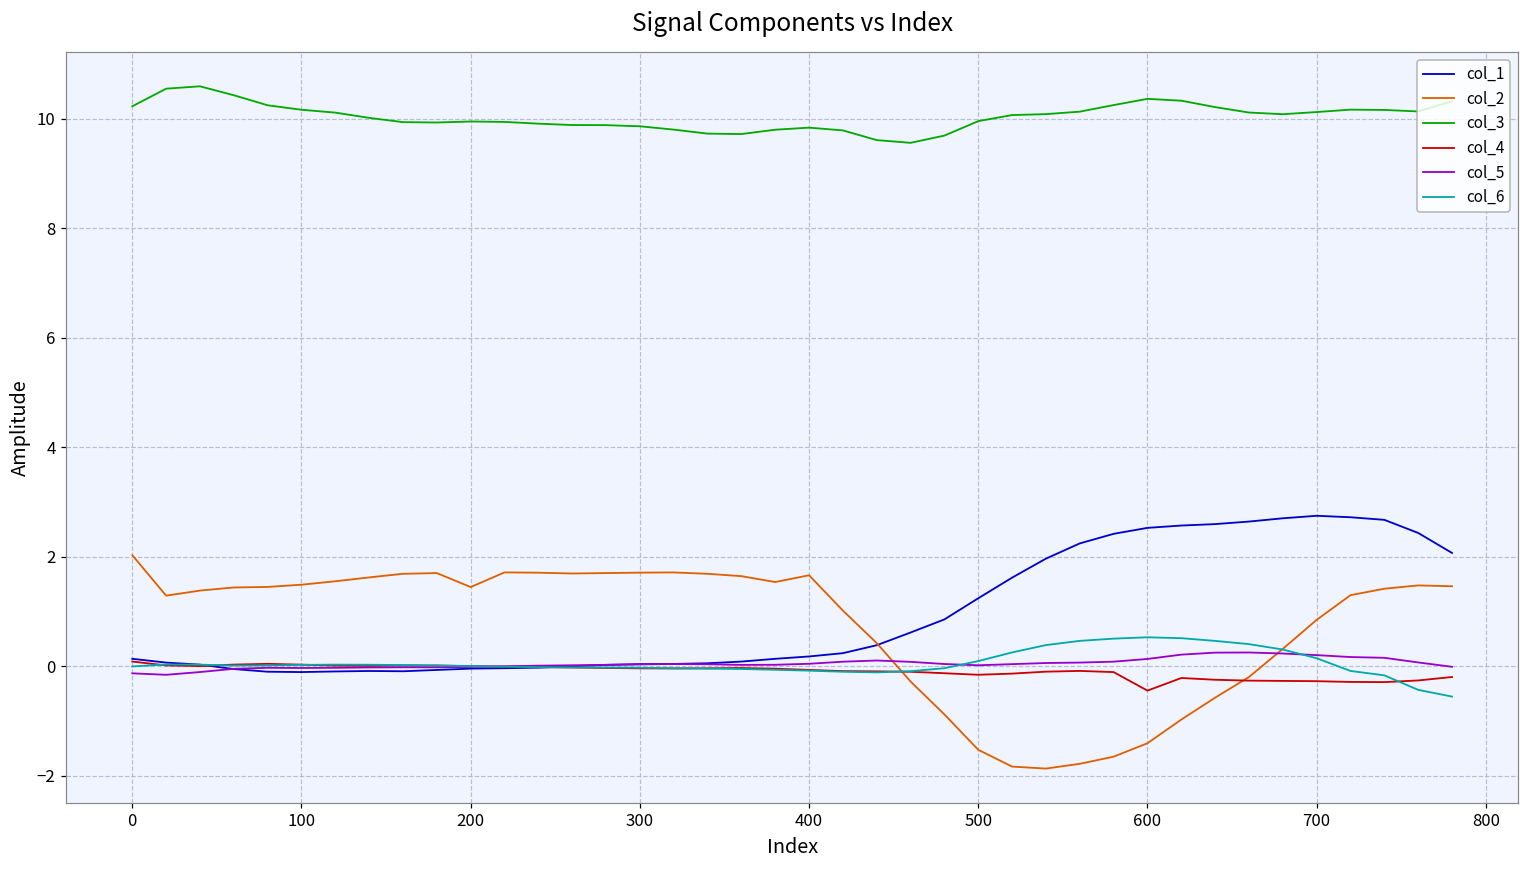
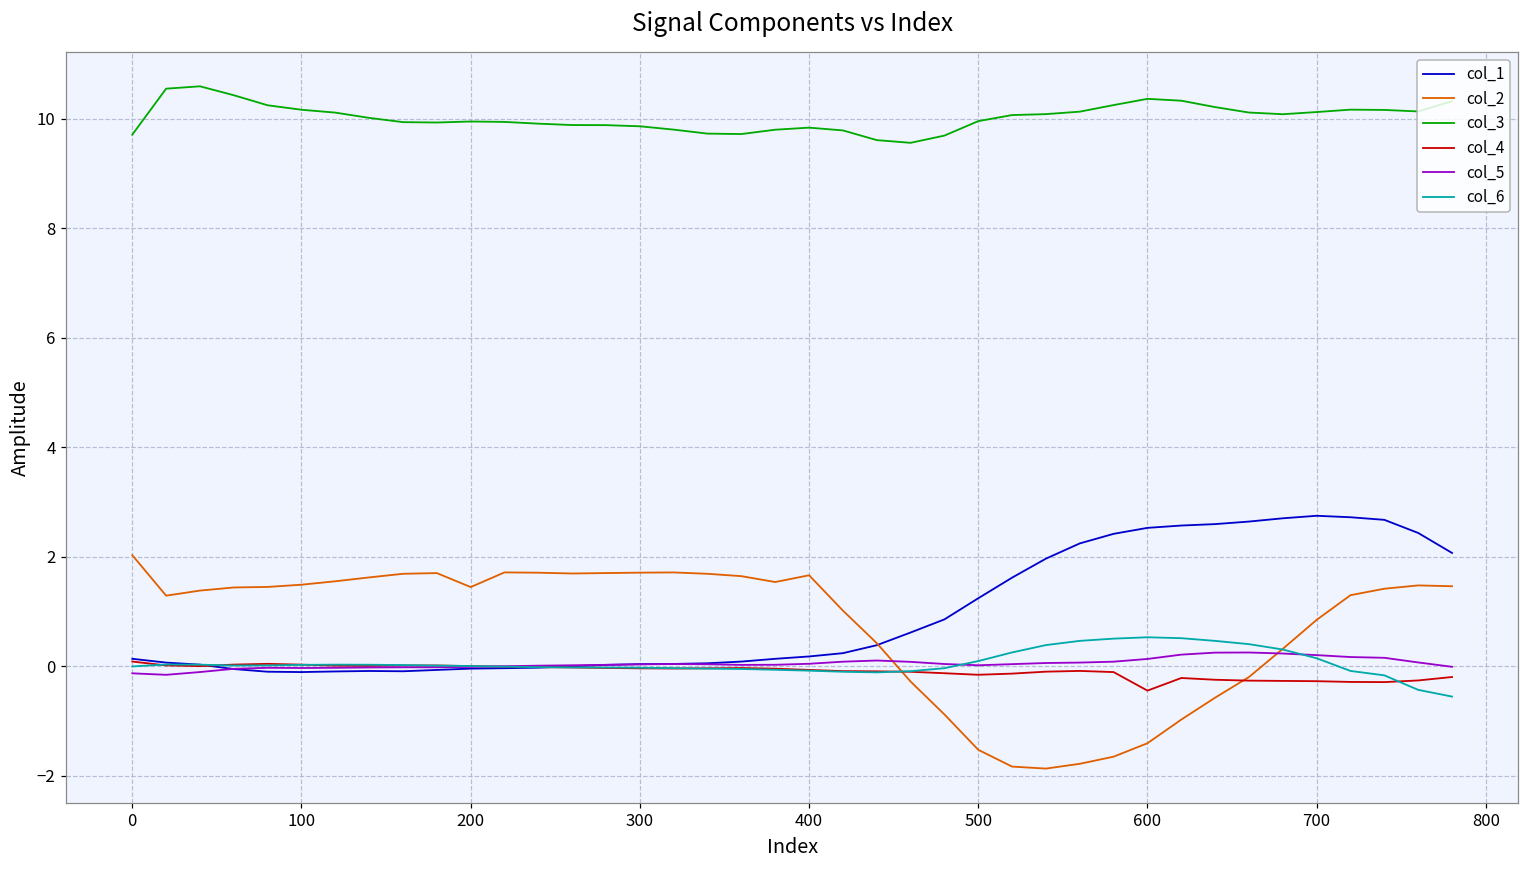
  {
    "col_1": {
      "100": -0.1,
      "400": 0.2,
      "500": 1.2,
      "600": 2.5,
      "700": 2.7
    },
    "col_2": {
      "0": 2.0,
      "100": 1.5,
      "200": 1.4,
      "300": 1.7,
      "400": 1.7,
      "500": -1.5,
      "600": -1.4,
      "700": 0.8
    },
    "col_3": {
-     "0": 10.2,
+     "0": 9.7,
      "100": 10.2,
      "200": 10.0,
      "300": 9.9,
      "400": 9.8,
      "500": 10.0,
      "600": 10.4,
      "700": 10.1
    },
    "col_4": {
      "500": -0.2,
      "600": -0.4,
      "700": -0.3
    },
    "col_5": {
      "0": -0.1,
      "100": 0.0,
      "400": 0.0,
      "500": 0.0,
      "600": 0.1,
      "700": 0.2
    },
    "col_6": {
      "0": 0.0,
      "500": 0.1,
      "600": 0.5,
      "700": 0.1
    }
  }
